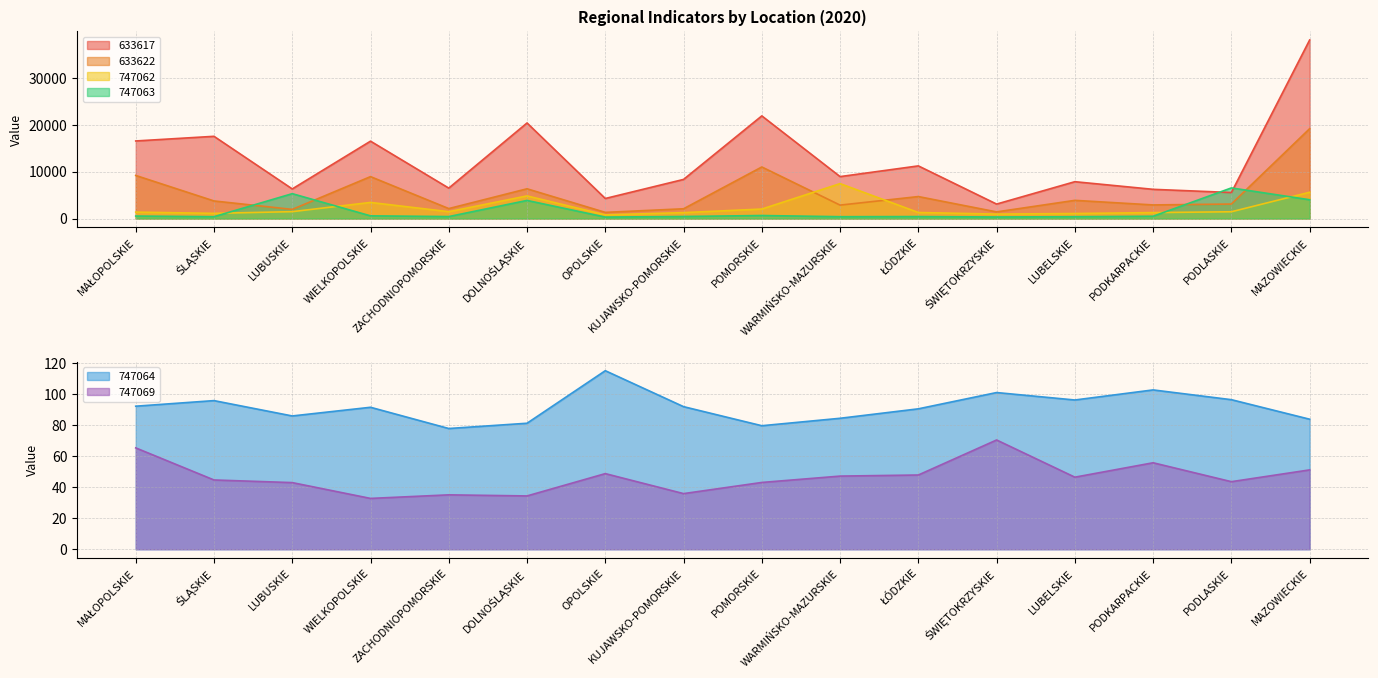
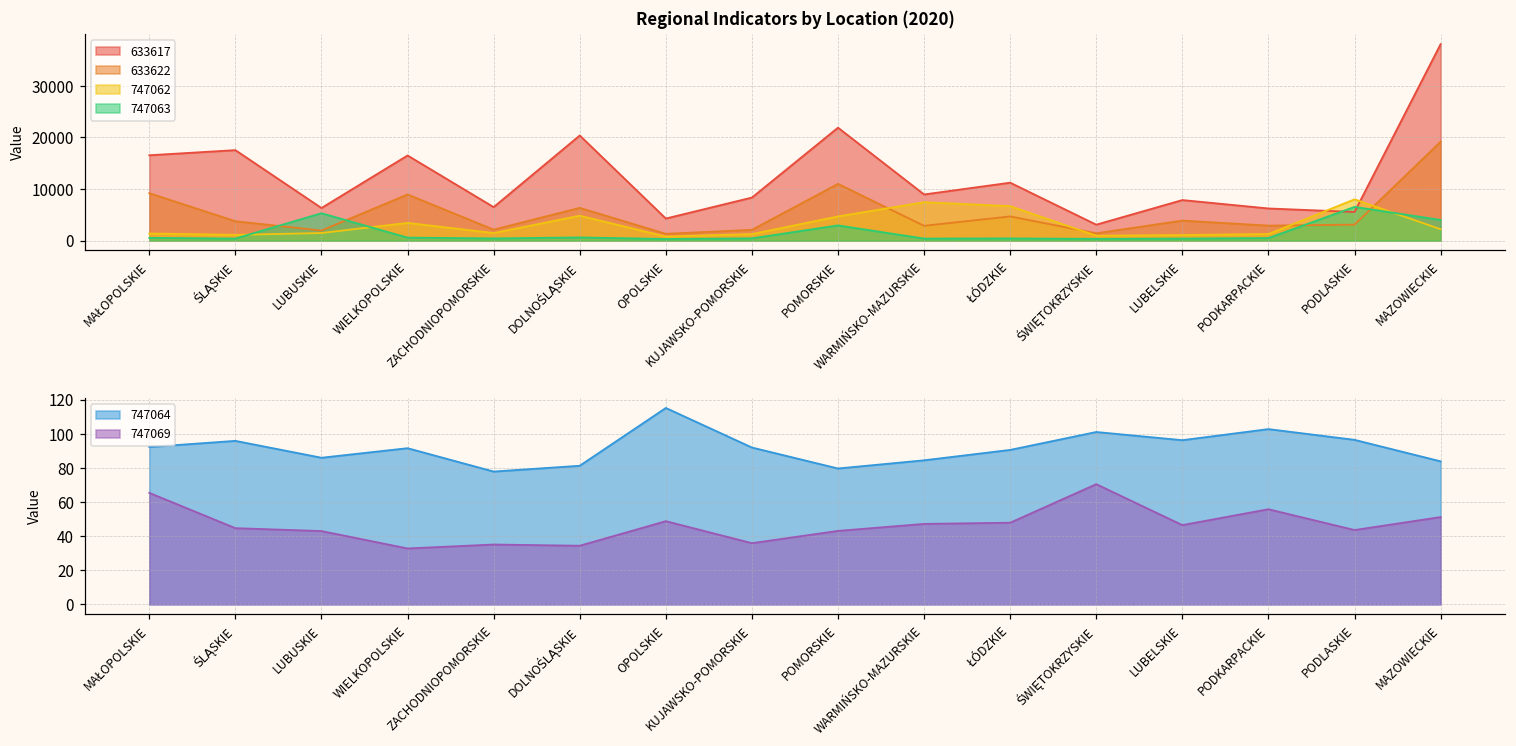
  {
    "Regional Indicators by Location (2020)": {
      "747062": {
        "MAŁOPOLSKIE": 1000,
        "ŚLĄSKIE": 1000,
        "WIELKOPOLSKIE": 3000,
        "ZACHODNIOPOMORSKIE": 1000,
        "DOLNOŚLĄSKIE": 5000,
        "KUJAWSKO-POMORSKIE": 1000,
-       "POMORSKIE": 2000,
+       "POMORSKIE": 5000,
        "WARMIŃSKO-MAZURSKIE": 7000,
-       "ŁÓDZKIE": 1000,
+       "ŁÓDZKIE": 7000,
        "LUBELSKIE": 1000,
        "PODKARPACKIE": 1000,
-       "PODLASKIE": 1000,
-       "MAZOWIECKIE": 6000
+       "PODLASKIE": 8000,
+       "MAZOWIECKIE": 2000
      },
      "747063": {
        "MAŁOPOLSKIE": 1000,
        "ŚLĄSKIE": 0,
        "LUBUSKIE": 5000,
        "WIELKOPOLSKIE": 1000,
        "ZACHODNIOPOMORSKIE": 0,
-       "DOLNOŚLĄSKIE": 4000,
+       "DOLNOŚLĄSKIE": 1000,
        "KUJAWSKO-POMORSKIE": 0,
-       "POMORSKIE": 1000,
+       "POMORSKIE": 3000,
        "WARMIŃSKO-MAZURSKIE": 0,
        "ŁÓDZKIE": 0,
        "ŚWIĘTOKRZYSKIE": 0,
        "LUBELSKIE": 0,
        "PODKARPACKIE": 0,
        "PODLASKIE": 7000,
        "MAZOWIECKIE": 4000
      }
    }
  }
